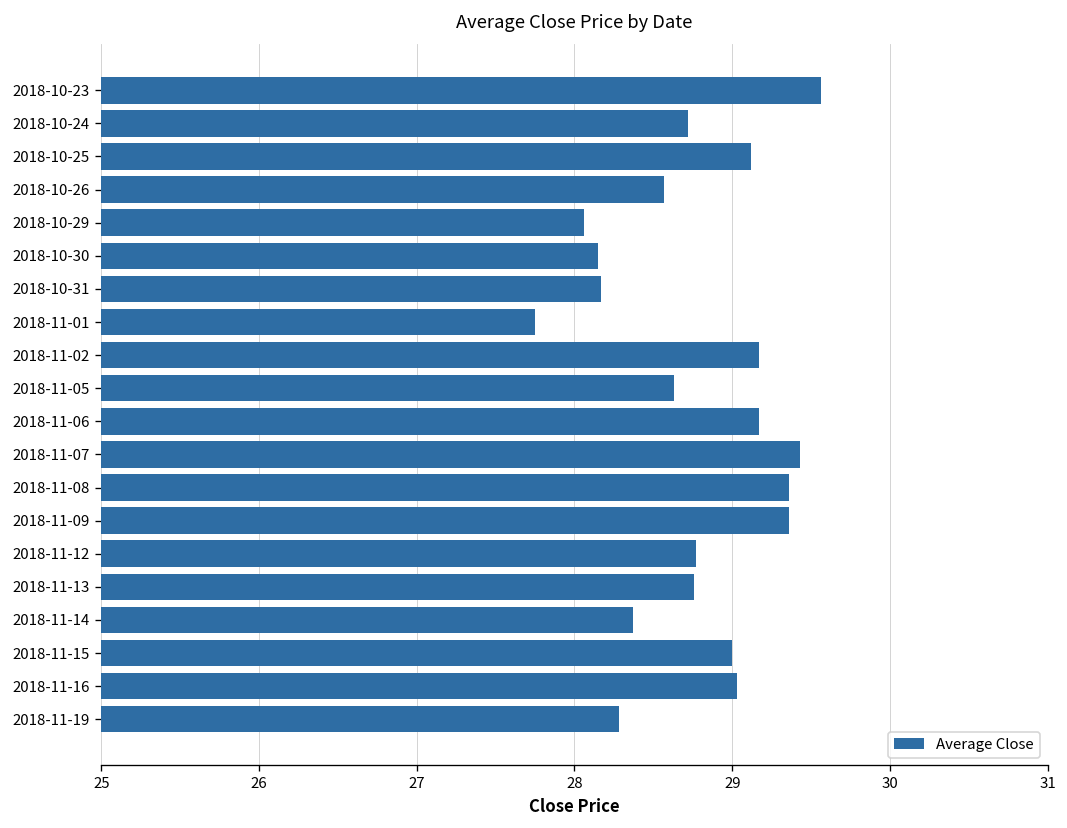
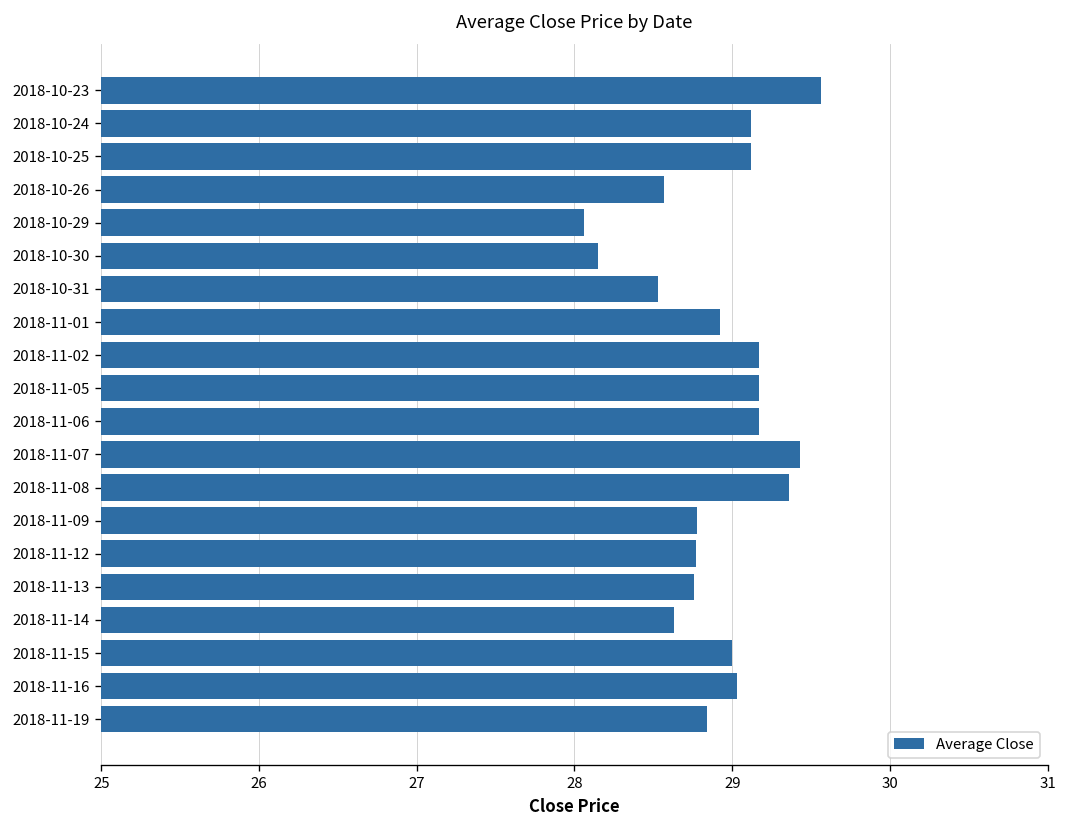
  {
    "2018-10-23": 29.56,
-   "2018-10-24": 28.72,
+   "2018-10-24": 29.12,
    "2018-10-25": 29.12,
    "2018-10-26": 28.57,
    "2018-10-29": 28.06,
    "2018-10-30": 28.15,
-   "2018-10-31": 28.17,
-   "2018-11-01": 27.75,
+   "2018-10-31": 28.53,
+   "2018-11-01": 28.92,
    "2018-11-02": 29.17,
-   "2018-11-05": 28.63,
+   "2018-11-05": 29.17,
    "2018-11-06": 29.17,
    "2018-11-07": 29.43,
    "2018-11-08": 29.36,
-   "2018-11-09": 29.36,
+   "2018-11-09": 28.78,
    "2018-11-12": 28.77,
    "2018-11-13": 28.76,
-   "2018-11-14": 28.37,
+   "2018-11-14": 28.63,
    "2018-11-15": 29.00,
    "2018-11-16": 29.03,
-   "2018-11-19": 28.28
+   "2018-11-19": 28.84
  }
